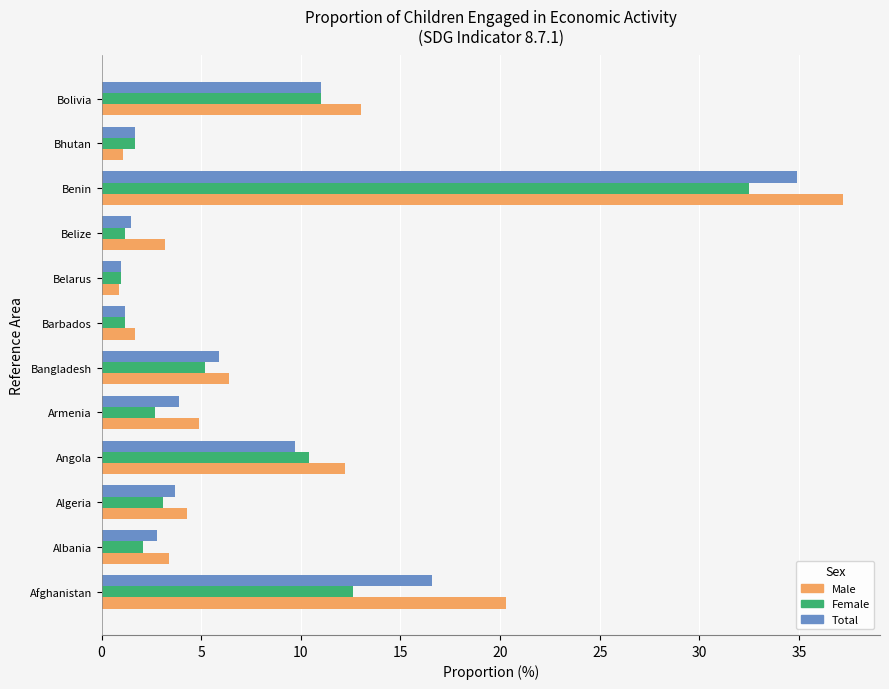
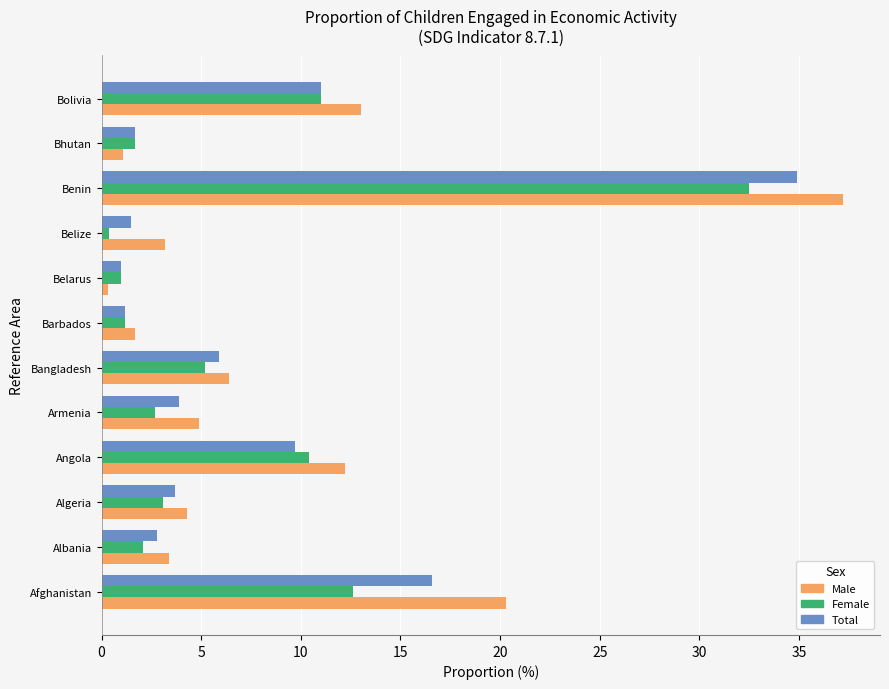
  {
    "Male": {
      "Bolivia": 13.0,
      "Bhutan": 1.1,
      "Benin": 37.2,
      "Belize": 3.2,
-     "Belarus": 0.9,
+     "Belarus": 0.3,
      "Barbados": 1.7,
      "Bangladesh": 6.4,
      "Armenia": 4.9,
      "Angola": 12.2,
      "Algeria": 4.3,
      "Albania": 3.4,
      "Afghanistan": 20.3
    },
    "Female": {
      "Bolivia": 11.0,
      "Bhutan": 1.7,
      "Benin": 32.5,
-     "Belize": 1.2,
+     "Belize": 0.4,
      "Belarus": 1.0,
      "Barbados": 1.2,
      "Bangladesh": 5.2,
      "Armenia": 2.7,
      "Angola": 10.4,
      "Algeria": 3.1,
      "Albania": 2.1,
      "Afghanistan": 12.6
    },
    "Total": {
      "Bolivia": 11.0,
      "Bhutan": 1.7,
      "Benin": 34.9,
      "Belize": 1.5,
      "Belarus": 1.0,
      "Barbados": 1.2,
      "Bangladesh": 5.9,
      "Armenia": 3.9,
      "Angola": 9.7,
      "Algeria": 3.7,
      "Albania": 2.8,
      "Afghanistan": 16.6
    }
  }
